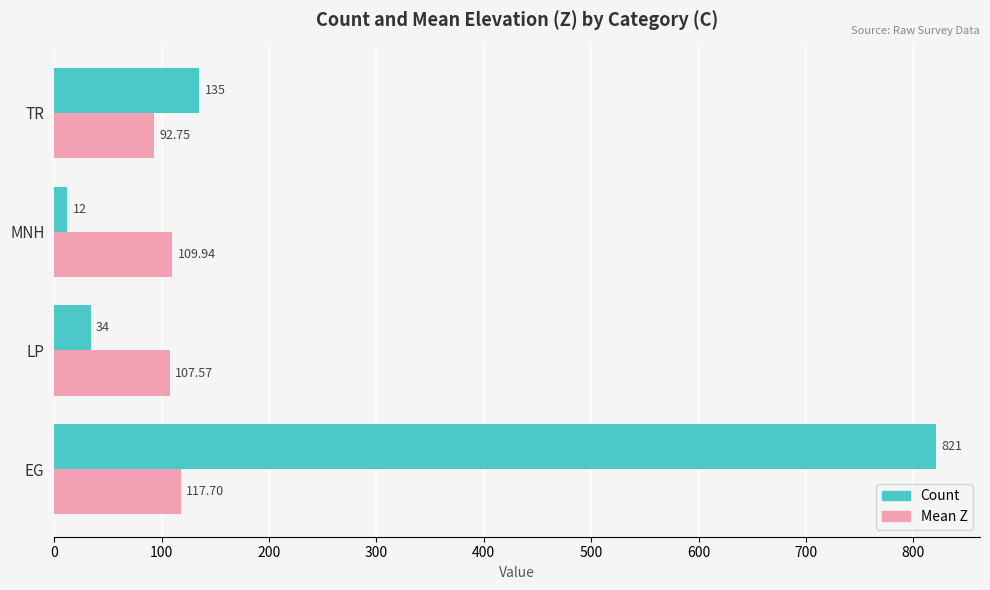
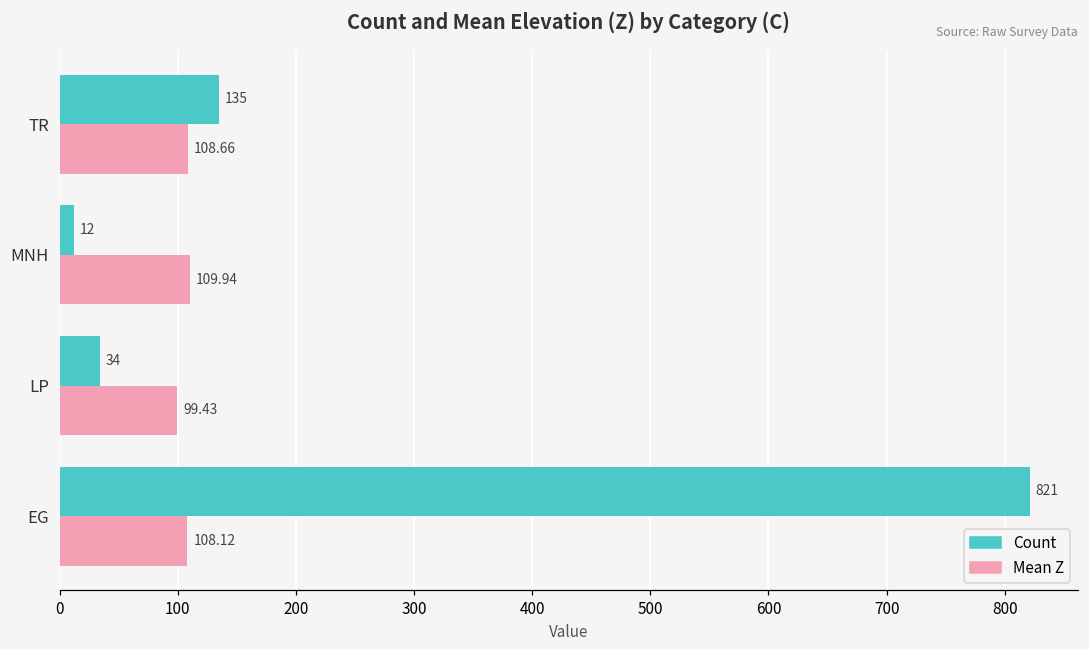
  {
    "Count": {
      "TR": 135,
      "MNH": 12,
      "LP": 34,
      "EG": 821
    },
    "Mean Z": {
-     "TR": 92.75,
+     "TR": 108.66,
      "MNH": 109.94,
-     "LP": 107.57,
-     "EG": 117.70
+     "LP": 99.43,
+     "EG": 108.12
    }
  }
